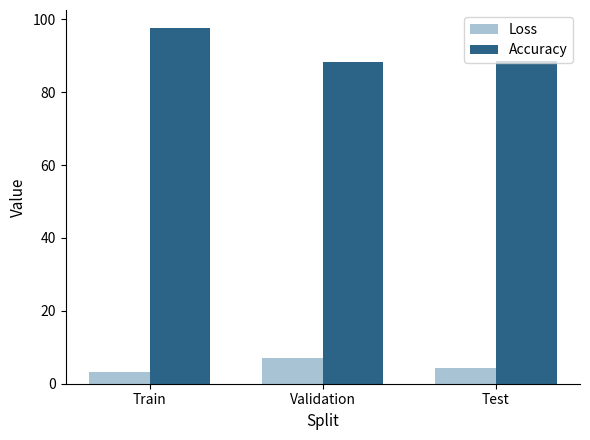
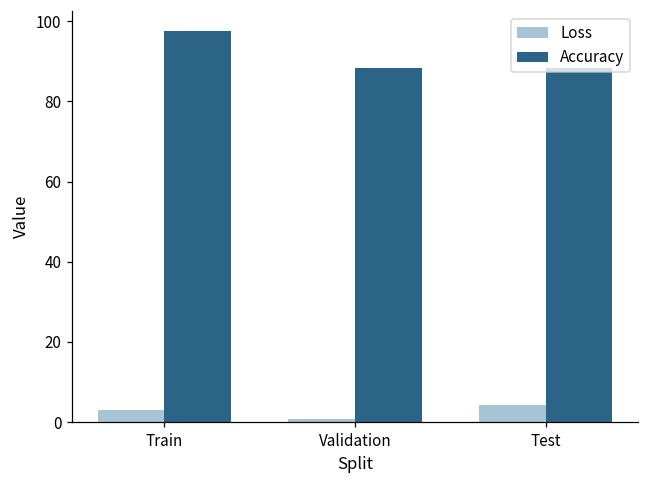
  {
    "Loss": {
      "Train": 3,
-     "Validation": 7,
+     "Validation": 1,
      "Test": 4
    },
    "Accuracy": {
      "Train": 98,
      "Validation": 88
    }
  }
